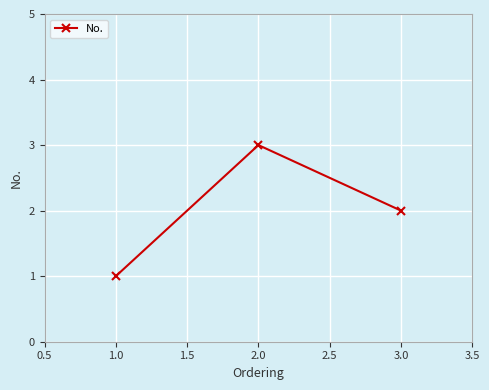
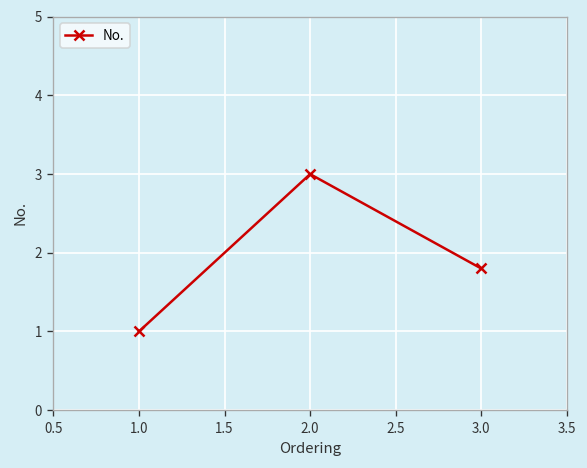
  {
    "1.0": 1.0,
    "2.0": 3.0,
-   "3.0": 2.0
+   "3.0": 1.8
  }
